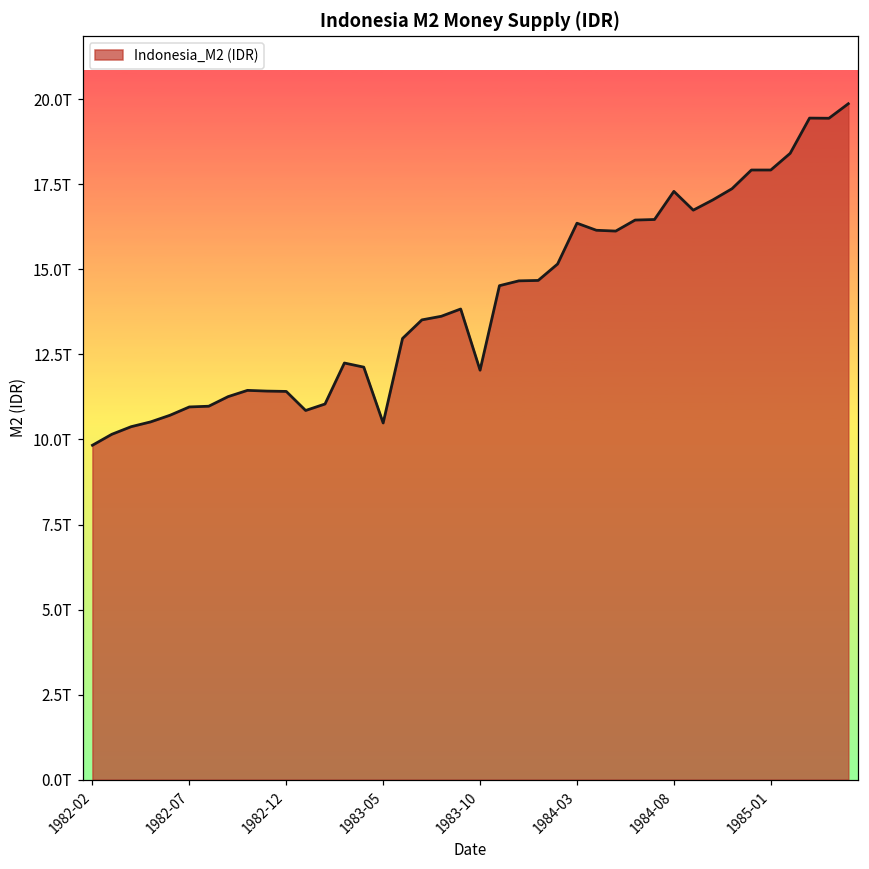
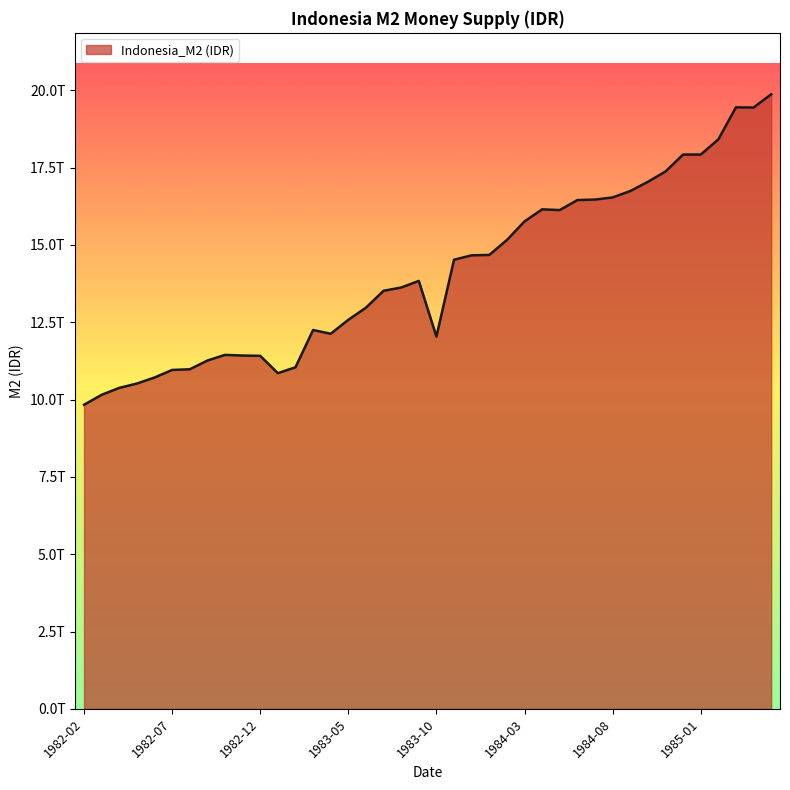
  {
    "1982-02": "9.8T",
    "1982-07": "11.0T",
    "1982-12": "11.4T",
-   "1983-05": "10.5T",
+   "1983-05": "12.6T",
    "1983-10": "12.0T",
-   "1984-03": "16.4T",
-   "1984-08": "17.3T",
+   "1984-03": "15.8T",
+   "1984-08": "16.5T",
    "1985-01": "17.9T"
  }
